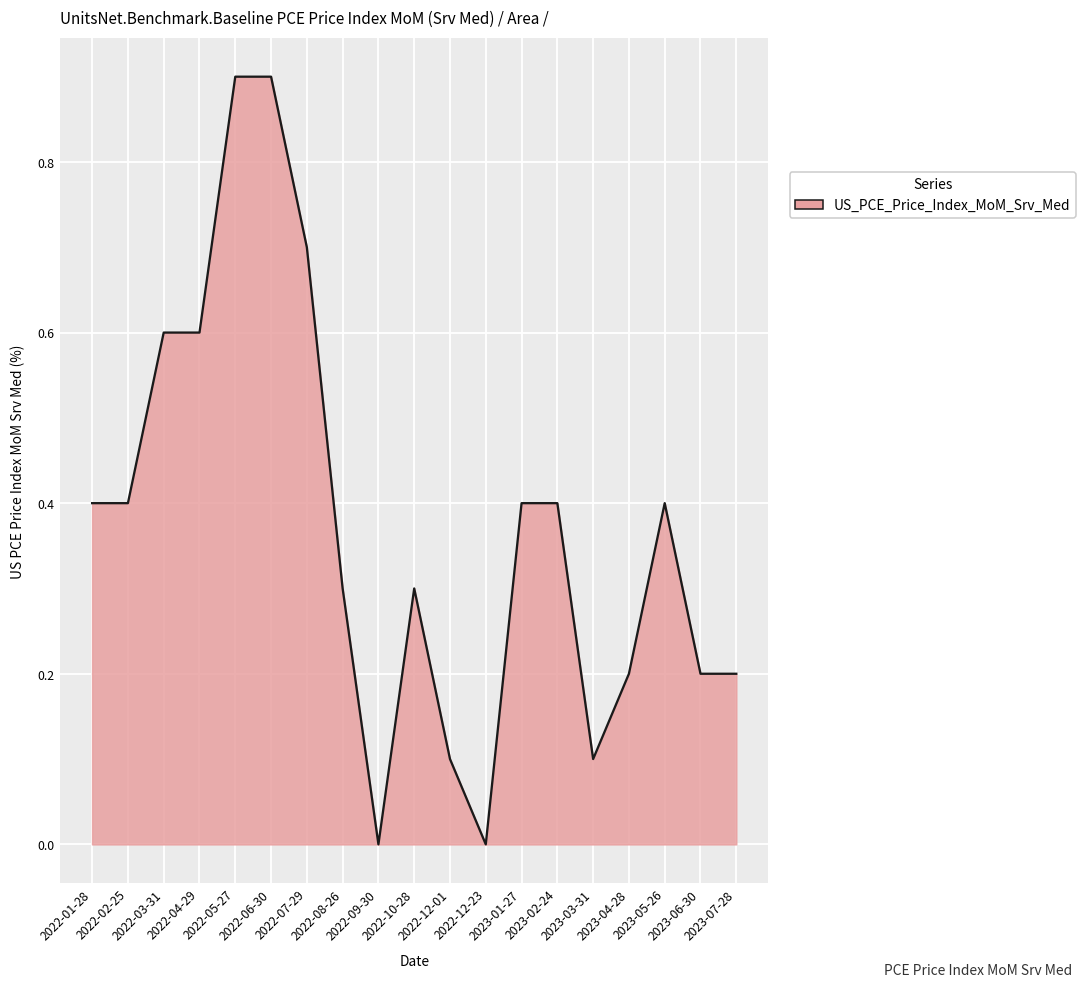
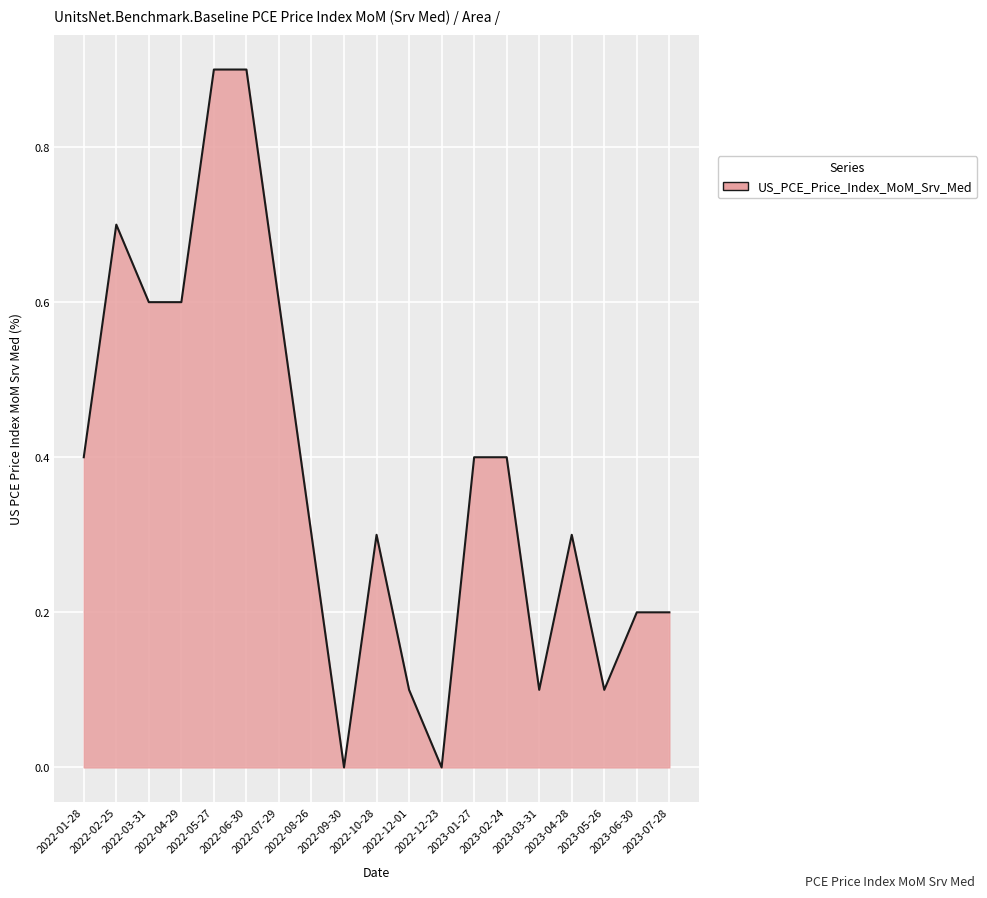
  {
    "2022-01-28": 0.4,
-   "2022-02-25": 0.4,
+   "2022-02-25": 0.7,
    "2022-03-31": 0.6,
    "2022-04-29": 0.6,
    "2022-05-27": 0.9,
    "2022-06-30": 0.9,
-   "2022-07-29": 0.7,
+   "2022-07-29": 0.6,
    "2022-08-26": 0.3,
    "2022-09-30": 0.0,
    "2022-10-28": 0.3,
    "2022-12-01": 0.1,
    "2022-12-23": 0.0,
    "2023-01-27": 0.4,
    "2023-02-24": 0.4,
    "2023-03-31": 0.1,
-   "2023-04-28": 0.2,
-   "2023-05-26": 0.4,
+   "2023-04-28": 0.3,
+   "2023-05-26": 0.1,
    "2023-06-30": 0.2,
    "2023-07-28": 0.2
  }
